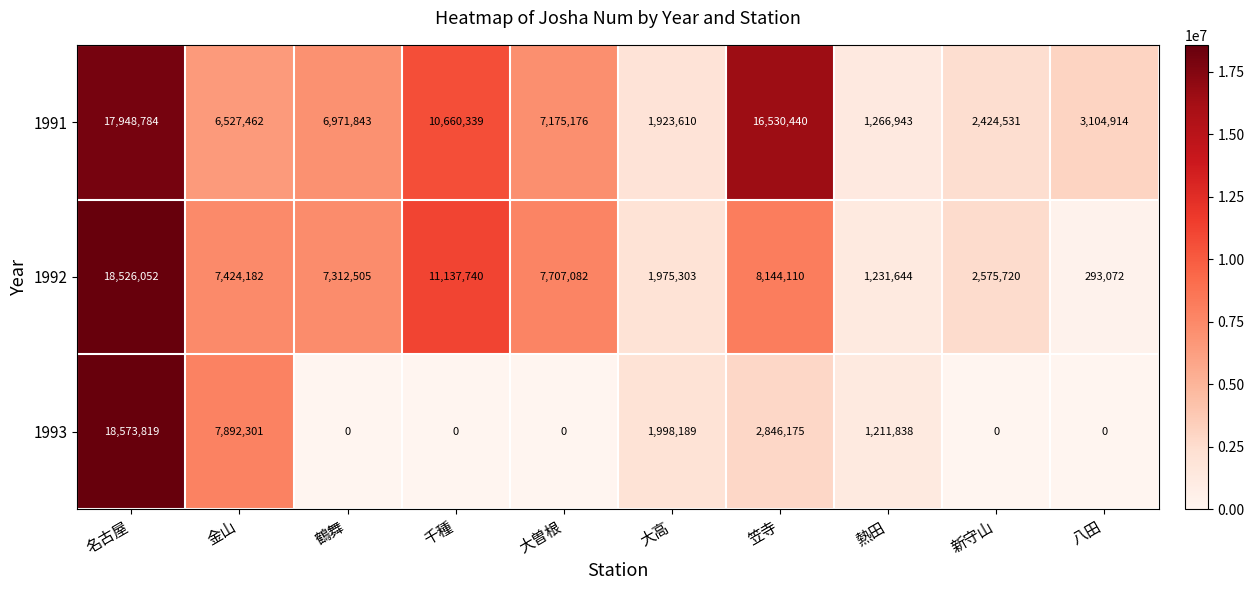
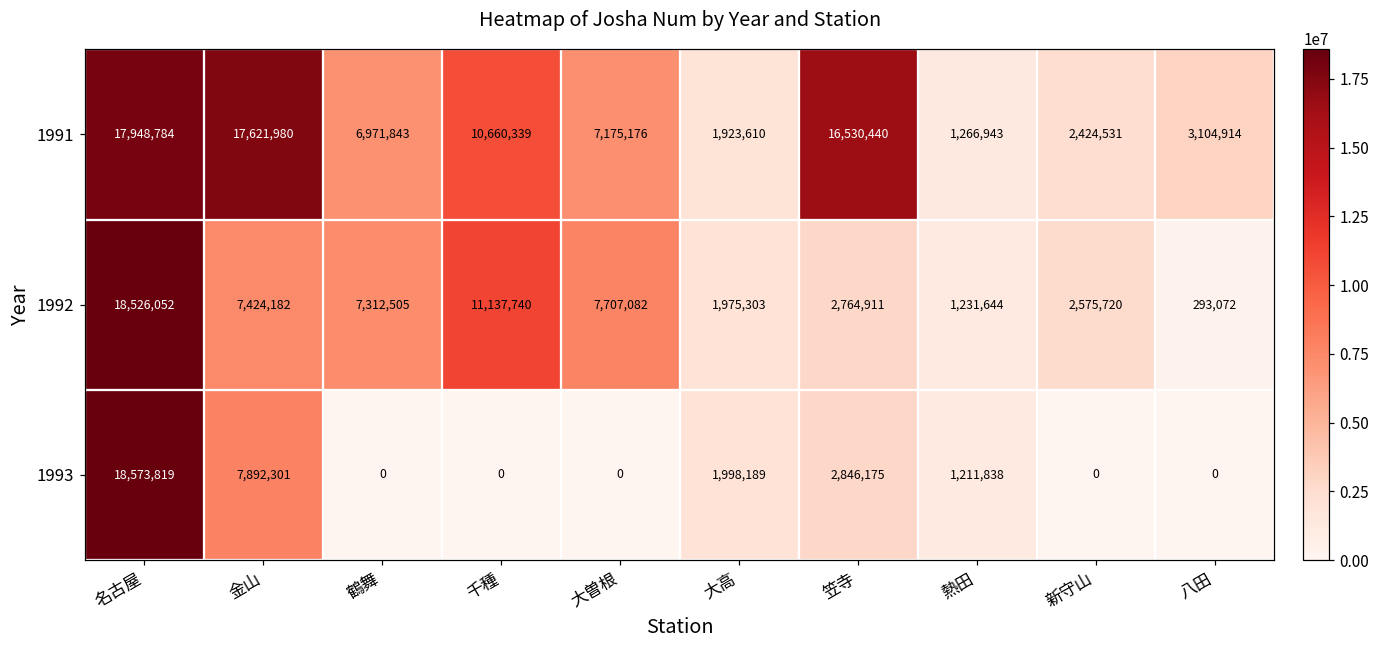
  {
    "1991": {
      "名古屋": "17,948,784",
-     "金山": "6,527,462",
+     "金山": "17,621,980",
      "鶴舞": "6,971,843",
      "千種": "10,660,339",
      "大曽根": "7,175,176",
      "大高": "1,923,610",
      "笠寺": "16,530,440",
      "熱田": "1,266,943",
      "新守山": "2,424,531",
      "八田": "3,104,914"
    },
    "1992": {
      "名古屋": "18,526,052",
      "金山": "7,424,182",
      "鶴舞": "7,312,505",
      "千種": "11,137,740",
      "大曽根": "7,707,082",
      "大高": "1,975,303",
-     "笠寺": "8,144,110",
+     "笠寺": "2,764,911",
      "熱田": "1,231,644",
      "新守山": "2,575,720",
      "八田": "293,072"
    },
    "1993": {
      "名古屋": "18,573,819",
      "金山": "7,892,301",
      "鶴舞": "0",
      "千種": "0",
      "大曽根": "0",
      "大高": "1,998,189",
      "笠寺": "2,846,175",
      "熱田": "1,211,838",
      "新守山": "0",
      "八田": "0"
    }
  }
